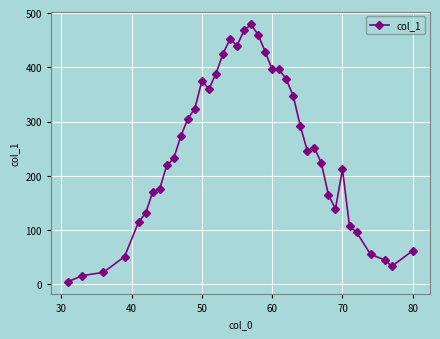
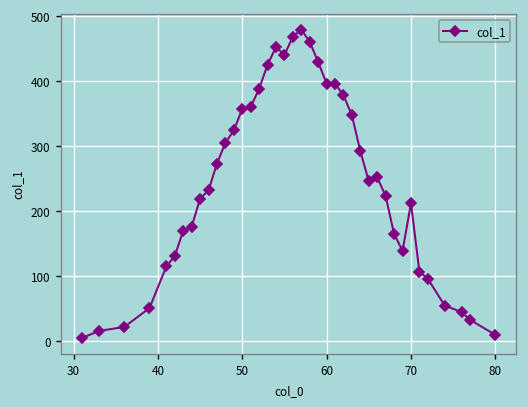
  {
-   "50": 380,
+   "50": 360,
    "60": 400,
    "70": 210,
-   "80": 60
+   "80": 10
  }
